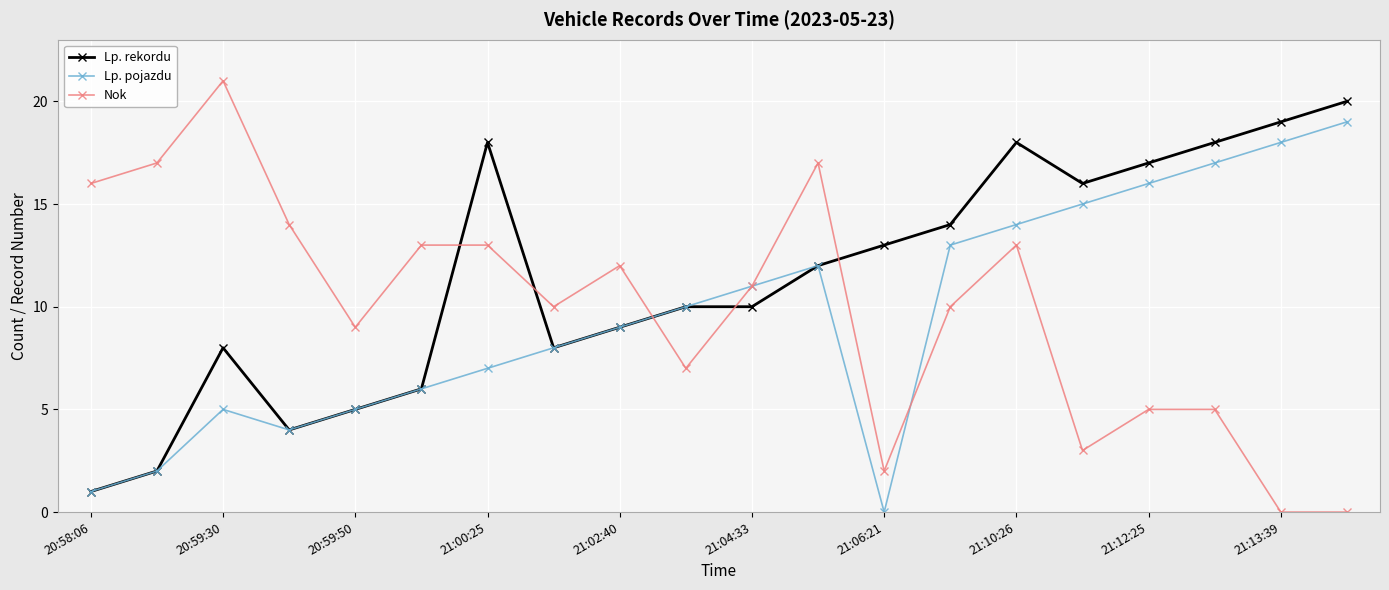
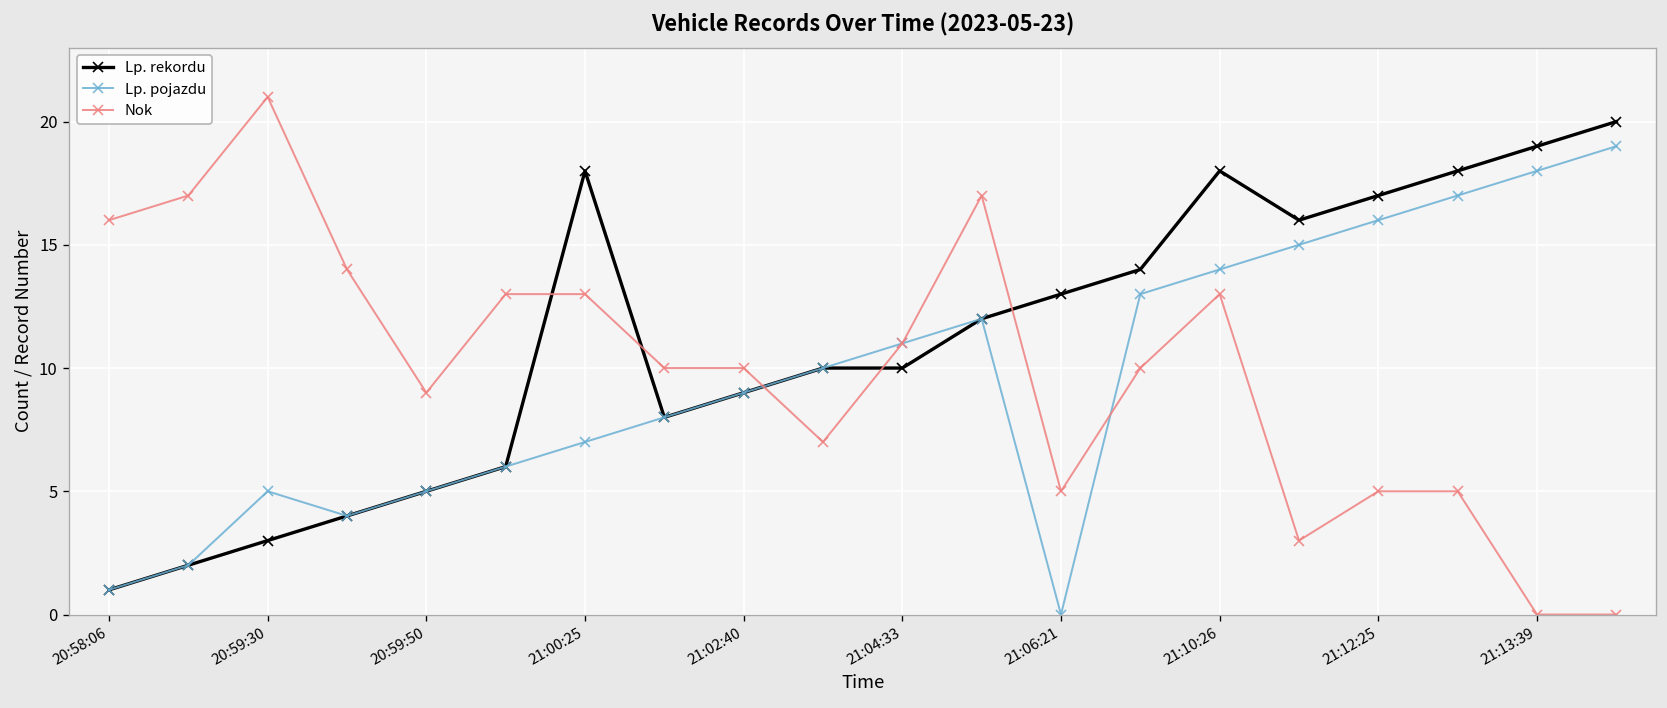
  {
    "Lp. rekordu": {
-     "20:59:30": 8,
+     "20:59:30": 3,
      "21:00:25": 18,
      "21:04:33": 10,
      "21:06:21": 13,
      "21:10:26": 18,
      "21:12:25": 17,
      "21:13:39": 19
    },
    "Lp. pojazdu": {
      "20:59:30": 5,
      "21:00:25": 7,
      "21:06:21": 0,
      "21:10:26": 14,
      "21:12:25": 16,
      "21:13:39": 18
    },
    "Nok": {
      "20:58:06": 16,
      "20:59:30": 21,
      "20:59:50": 9,
      "21:00:25": 13,
-     "21:02:40": 12,
-     "21:06:21": 2,
+     "21:02:40": 10,
+     "21:06:21": 5,
      "21:10:26": 13,
      "21:12:25": 5,
      "21:13:39": 0
    }
  }
